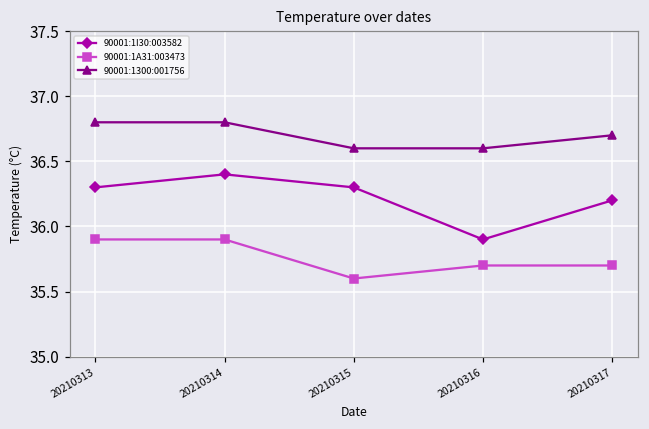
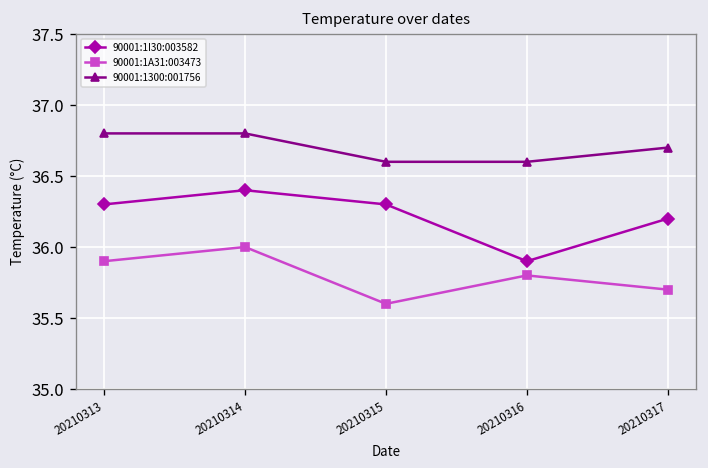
  {
    "90001:1A31:003473": {
      "20210313": 35.9,
-     "20210314": 35.9,
+     "20210314": 36.0,
      "20210315": 35.6,
-     "20210316": 35.7,
+     "20210316": 35.8,
      "20210317": 35.7
    }
  }
